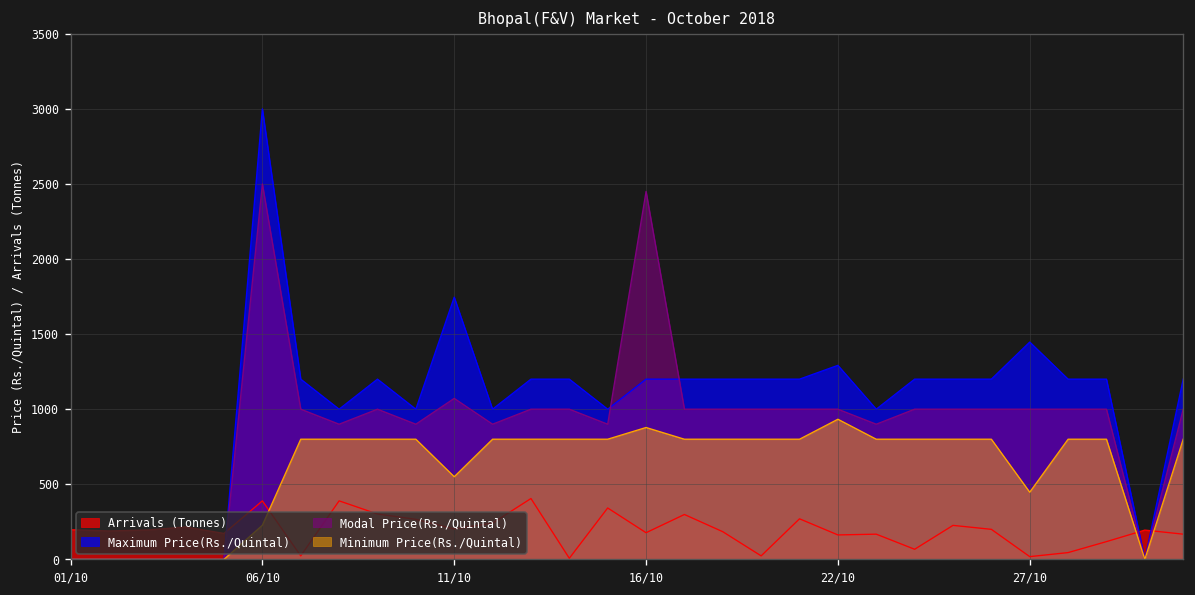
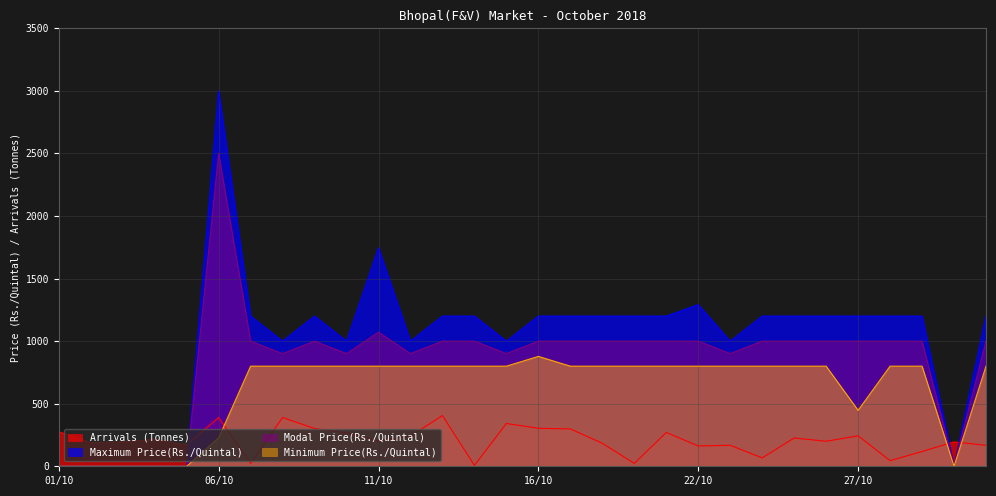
  {
    "Arrivals (Tonnes)": {
-     "01/10": 200,
+     "01/10": 280,
      "06/10": 390,
-     "16/10": 180,
+     "16/10": 300,
      "22/10": 160,
-     "27/10": 20
+     "27/10": 240
    },
    "Maximum Price(Rs./Quintal)": {
      "06/10": 3000,
      "11/10": 1750,
      "16/10": 1200,
      "22/10": 1290,
-     "27/10": 1450
+     "27/10": 1200
    },
    "Modal Price(Rs./Quintal)": {
      "06/10": 2500,
      "11/10": 1070,
-     "16/10": 2450,
+     "16/10": 1000,
      "22/10": 1000,
      "27/10": 1000
    },
    "Minimum Price(Rs./Quintal)": {
-     "11/10": 550,
+     "11/10": 800,
      "16/10": 880,
-     "22/10": 930,
+     "22/10": 800,
      "27/10": 450
    }
  }
